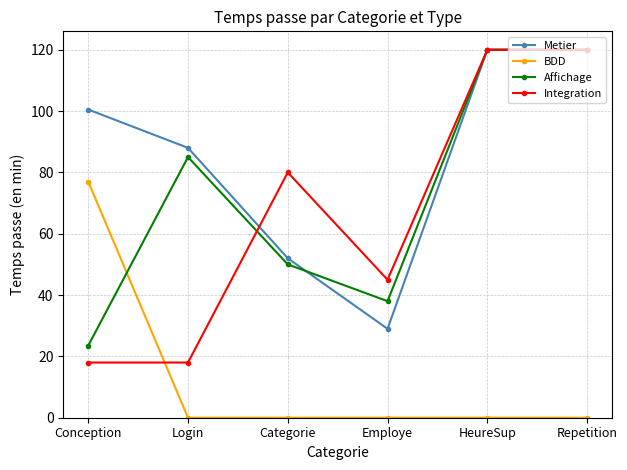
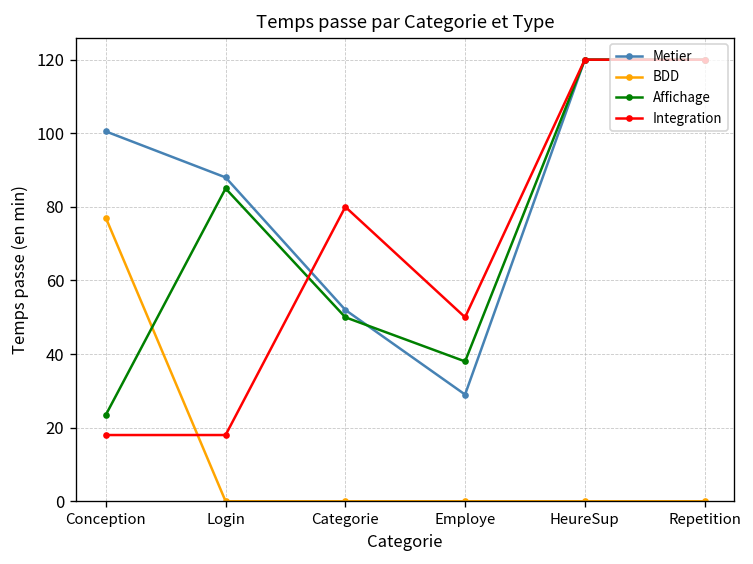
  {
    "Metier": {
      "Conception": 101,
      "Login": 88,
      "Categorie": 52,
      "Employe": 29
    },
    "BDD": {
      "Conception": 77,
      "Login": 0,
      "Categorie": 0,
      "Employe": 0,
      "HeureSup": 0,
      "Repetition": 0
    },
    "Affichage": {
      "Conception": 24,
      "Login": 85,
      "Categorie": 50,
      "Employe": 38
    },
    "Integration": {
      "Conception": 18,
      "Login": 18,
      "Categorie": 80,
-     "Employe": 45
+     "Employe": 50
    }
  }
